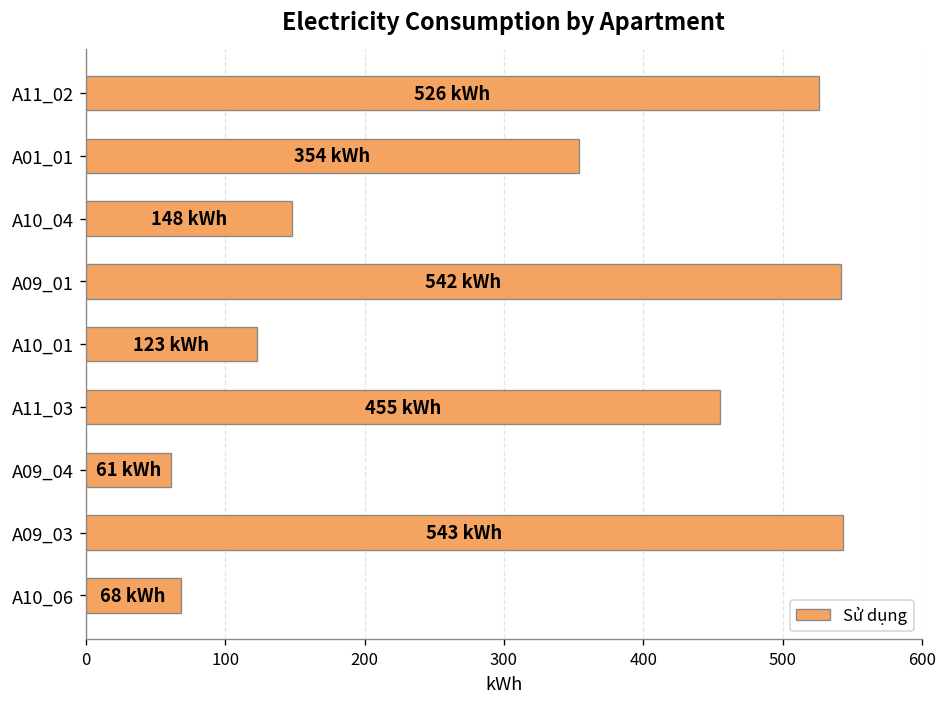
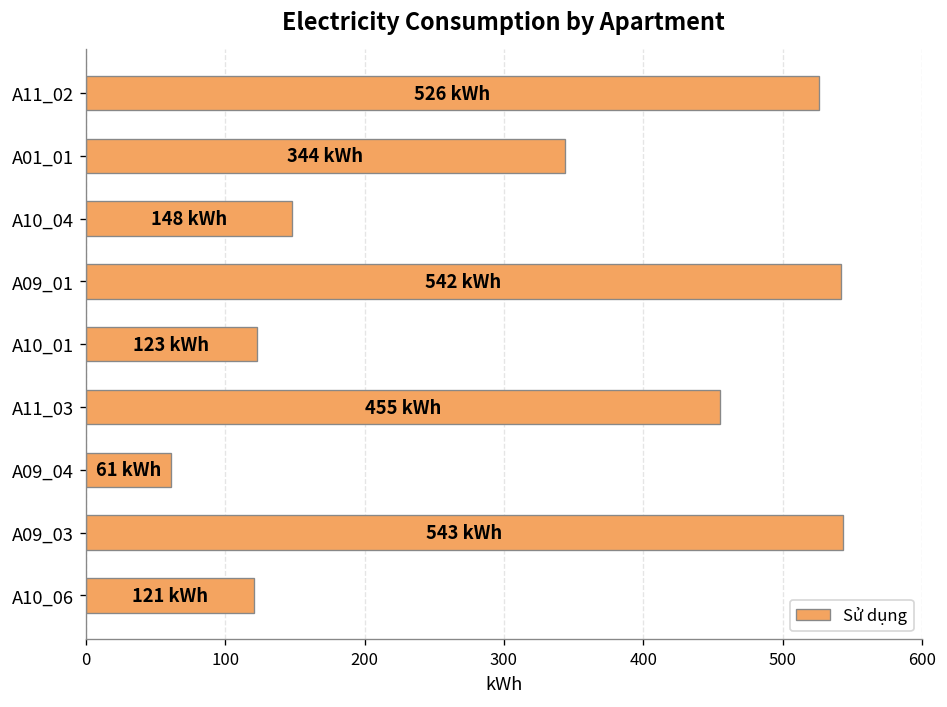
  {
    "A11_02": 526,
-   "A01_01": 354,
+   "A01_01": 344,
    "A10_04": 148,
    "A09_01": 542,
    "A10_01": 123,
    "A11_03": 455,
    "A09_04": 61,
    "A09_03": 543,
-   "A10_06": 68
+   "A10_06": 121
  }
